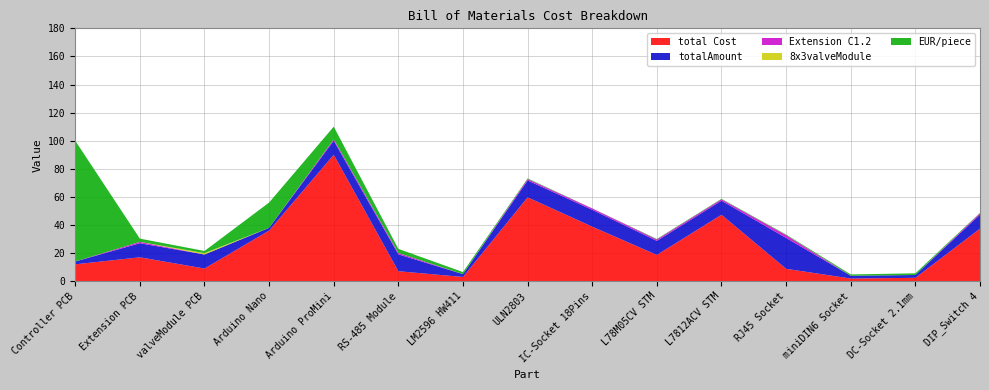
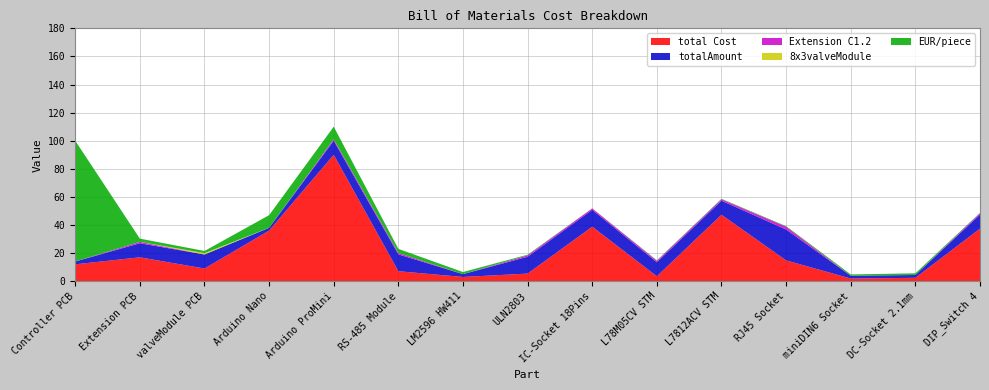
  {
    "total Cost": {
      "Controller PCB": 12,
      "Extension PCB": 17,
      "valveModule PCB": 9,
      "Arduino Nano": 36,
      "Arduino ProMini": 90,
      "RS-485 Module": 7,
      "LM2596 HW411": 3,
-     "ULN2803": 60,
+     "ULN2803": 5,
      "IC-Socket 18Pins": 39,
-     "L78M05CV STM": 19,
+     "L78M05CV STM": 4,
      "L7812ACV STM": 47,
-     "RJ45 Socket": 9,
+     "RJ45 Socket": 15,
      "miniDIN6 Socket": 2,
      "DC-Socket 2.1mm": 2,
      "DIP_Switch 4": 37
    },
    "totalAmount": {
      "RJ45 Socket": 22
    },
    "EUR/piece": {
      "Controller PCB": 86,
      "Extension PCB": 2,
-     "Arduino Nano": 18,
+     "Arduino Nano": 9,
      "Arduino ProMini": 9,
      "RS-485 Module": 3
    }
  }
